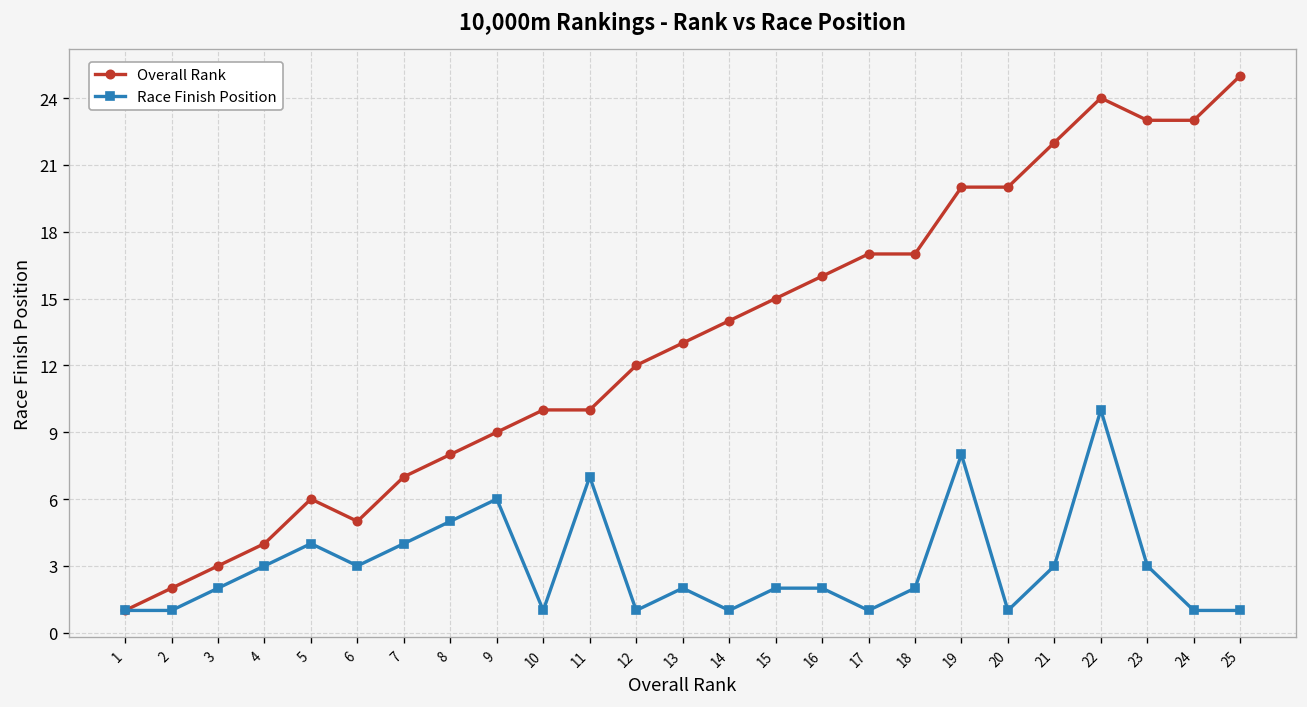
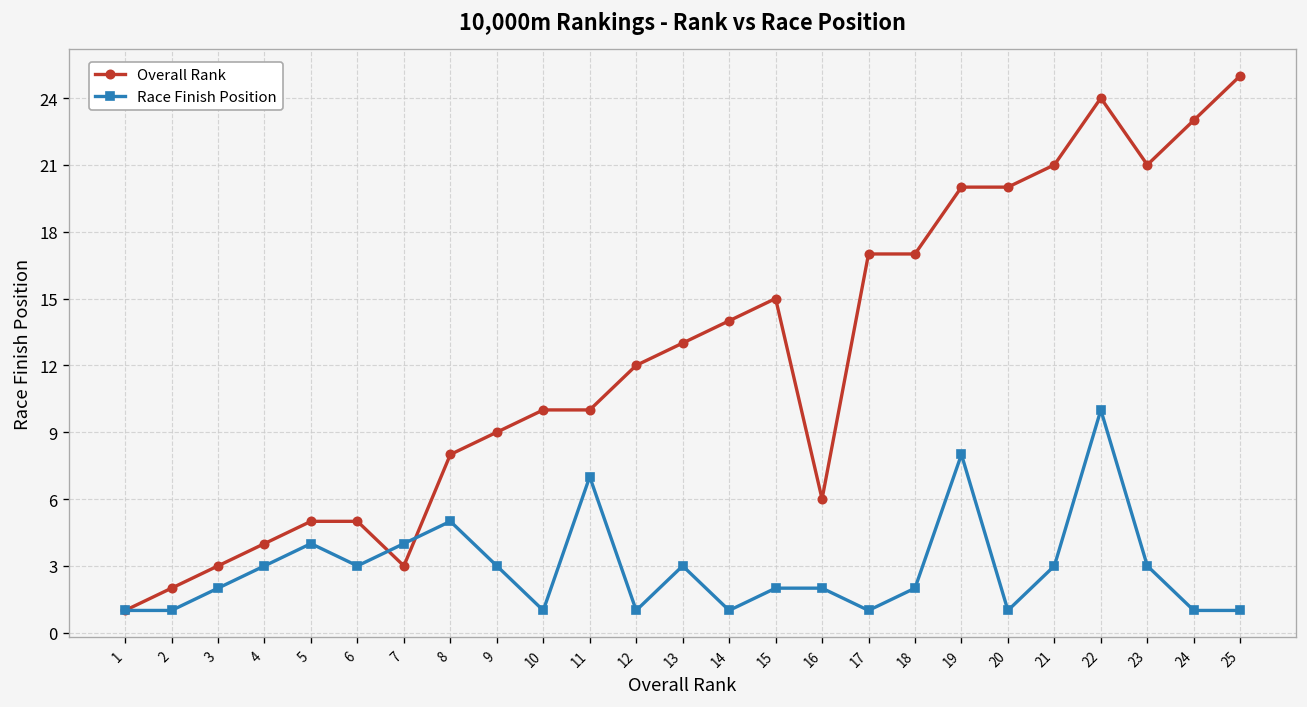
  {
    "Overall Rank": {
      "2": 2,
      "3": 3,
      "4": 4,
-     "5": 6,
+     "5": 5,
      "6": 5,
-     "7": 7,
+     "7": 3,
      "8": 8,
      "9": 9,
      "10": 10,
      "11": 10,
      "12": 12,
      "13": 13,
      "14": 14,
      "15": 15,
-     "16": 16,
+     "16": 6,
      "17": 17,
      "18": 17,
      "19": 20,
      "20": 20,
-     "21": 22,
+     "21": 21,
      "22": 24,
-     "23": 23,
+     "23": 21,
      "24": 23,
      "25": 25
    },
    "Race Finish Position": {
      "2": 1,
      "3": 2,
      "4": 3,
      "5": 4,
      "6": 3,
      "7": 4,
      "8": 5,
-     "9": 6,
+     "9": 3,
      "10": 1,
      "11": 7,
      "12": 1,
-     "13": 2,
+     "13": 3,
      "14": 1,
      "15": 2,
      "16": 2,
      "17": 1,
      "18": 2,
      "19": 8,
      "20": 1,
      "21": 3,
      "22": 10,
      "23": 3,
      "24": 1,
      "25": 1
    }
  }
